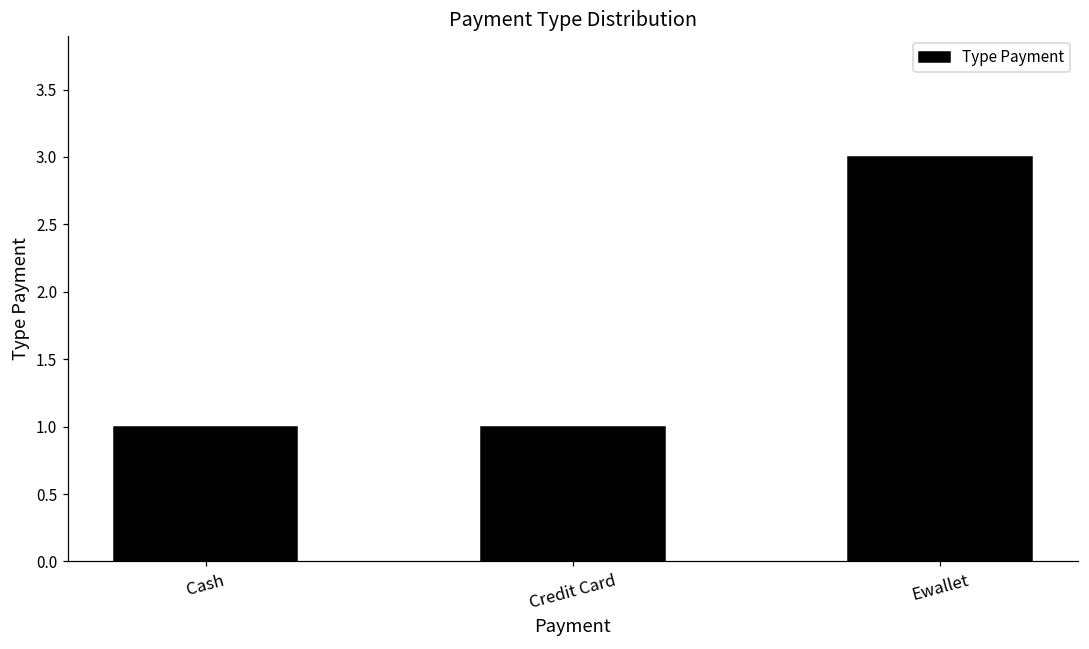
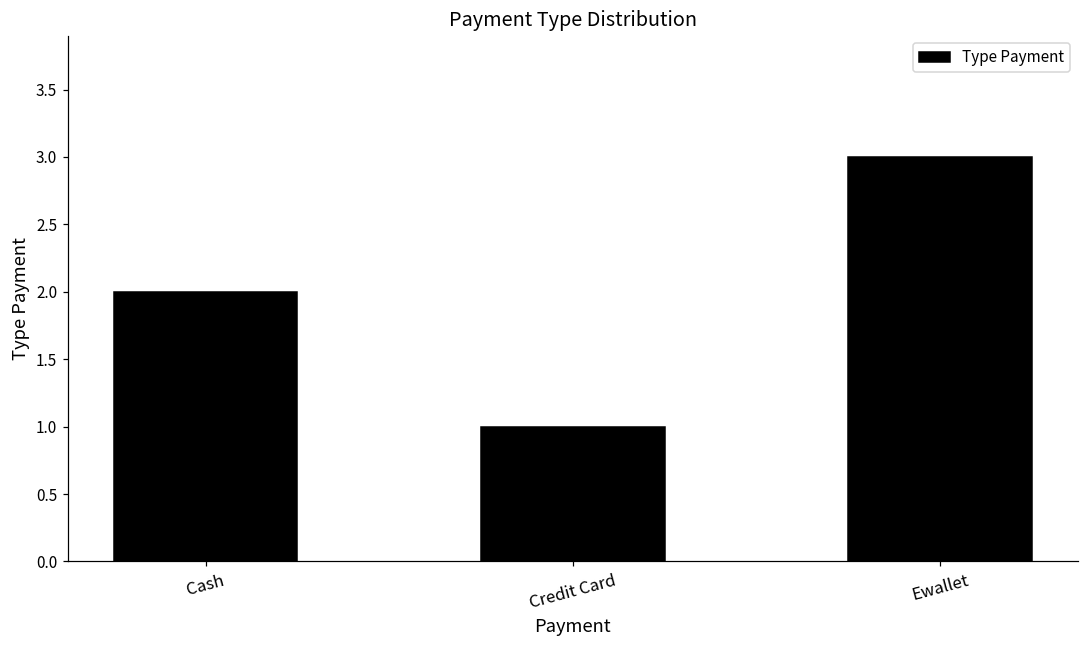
  {
-   "Cash": 1,
+   "Cash": 2,
    "Credit Card": 1,
    "Ewallet": 3
  }
